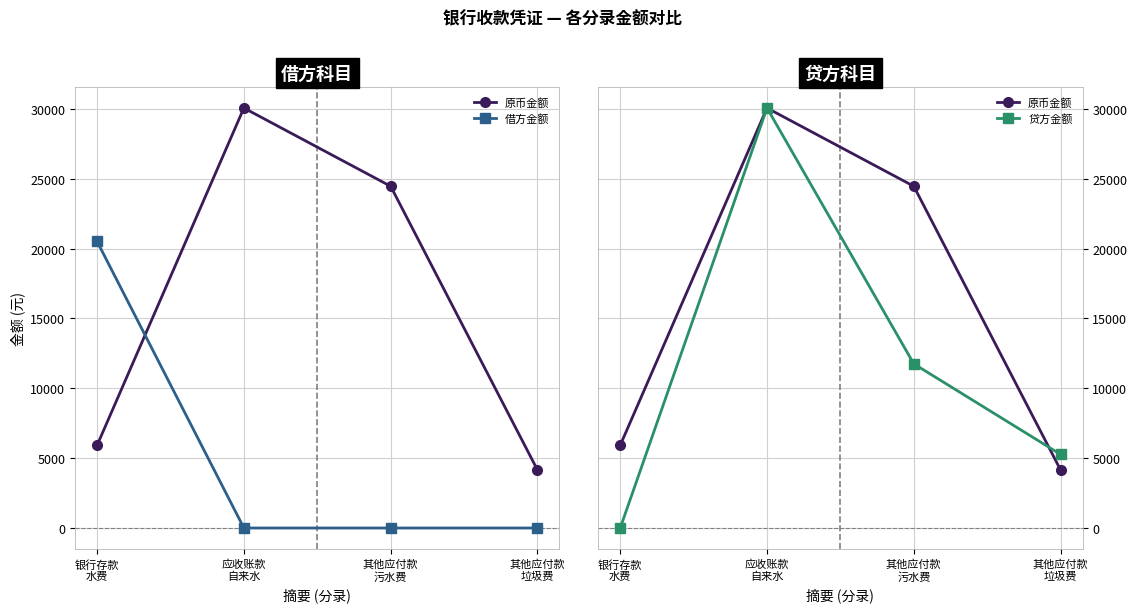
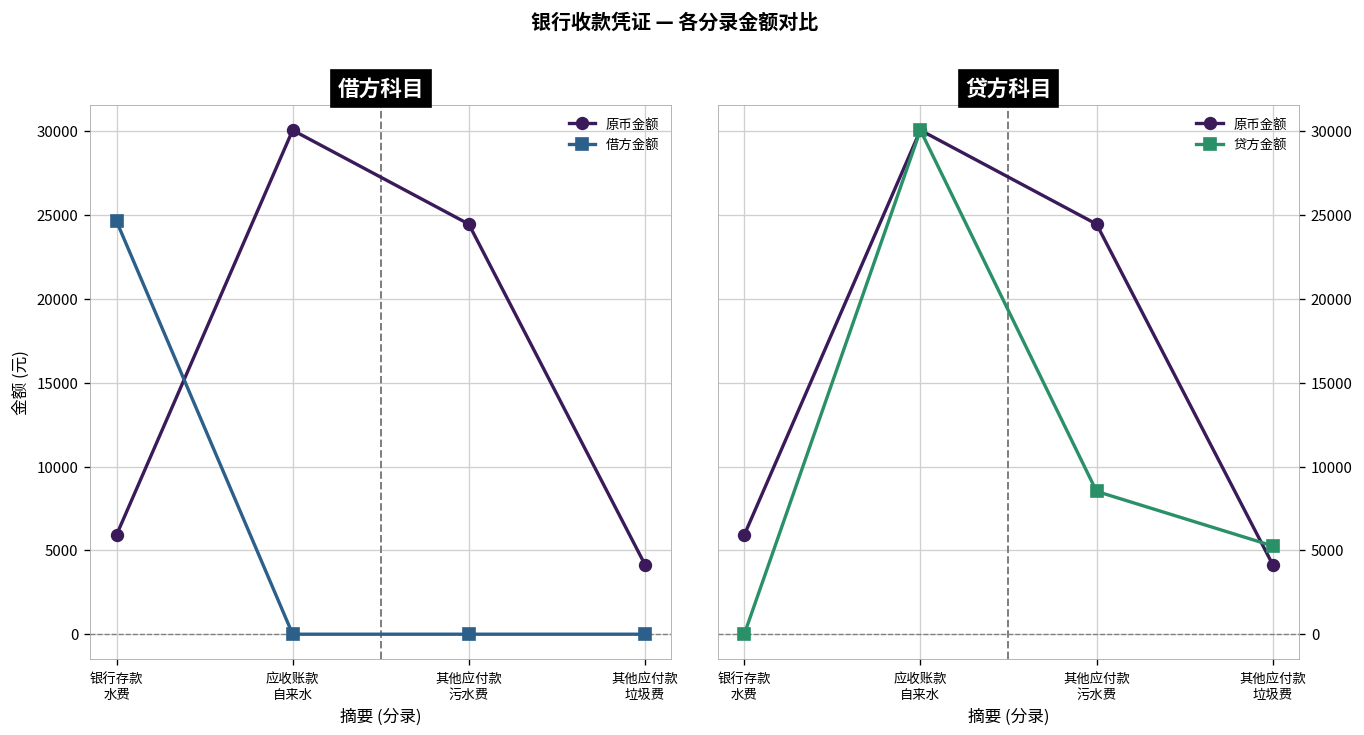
  {
    "借方科目": {
      "原币金额": {
        "银行存款 水费": 5900,
        "应收账款 自来水": 30100,
        "其他应付款 污水费": 24500,
        "其他应付款 垃圾费": 4200
      },
      "借方金额": {
-       "银行存款 水费": 20500,
+       "银行存款 水费": 24600,
        "应收账款 自来水": 0,
        "其他应付款 污水费": 0,
        "其他应付款 垃圾费": 0
      }
    },
    "贷方科目": {
      "原币金额": {
        "银行存款 水费": 5900,
        "其他应付款 污水费": 24500,
        "其他应付款 垃圾费": 4200
      },
      "贷方金额": {
        "银行存款 水费": 0,
-       "其他应付款 污水费": 11800,
+       "其他应付款 污水费": 8500,
        "其他应付款 垃圾费": 5300
      }
    }
  }
